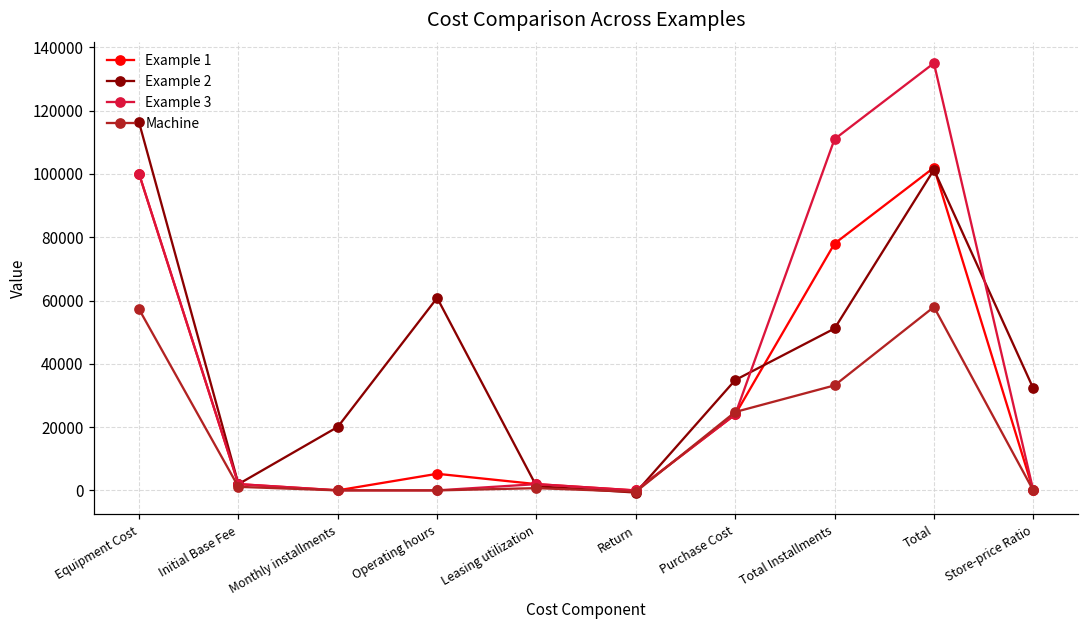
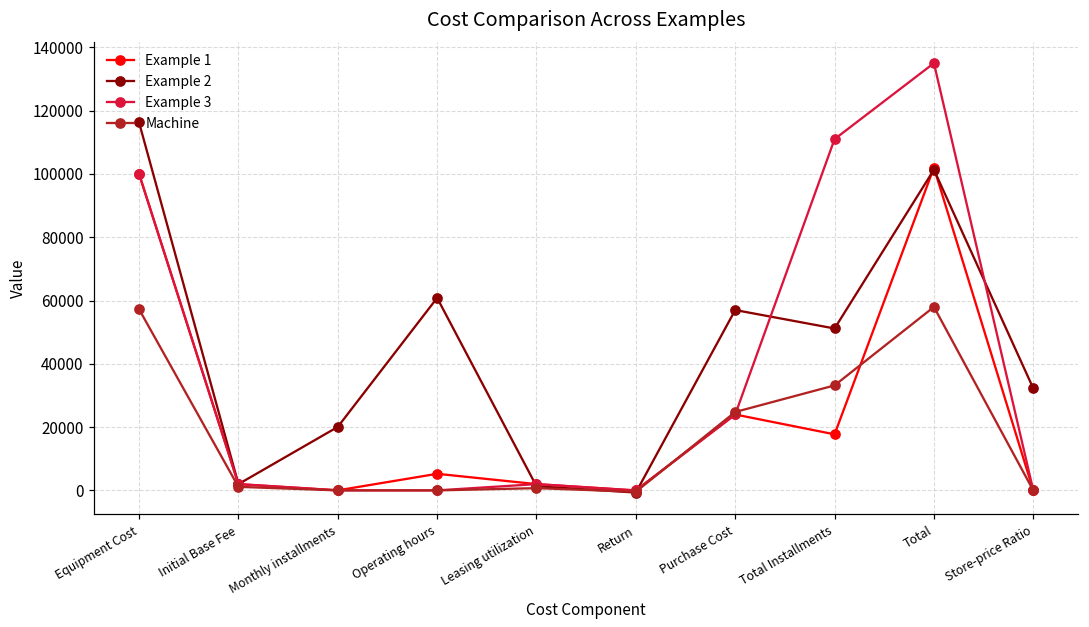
  {
    "Example 1": {
      "Operating hours": 5000,
-     "Total Installments": 78000
+     "Total Installments": 18000
    },
    "Example 2": {
      "Equipment Cost": 116000,
      "Monthly installments": 20000,
      "Operating hours": 61000,
-     "Purchase Cost": 35000,
+     "Purchase Cost": 57000,
      "Total Installments": 51000,
      "Store-price Ratio": 32000
    }
  }
